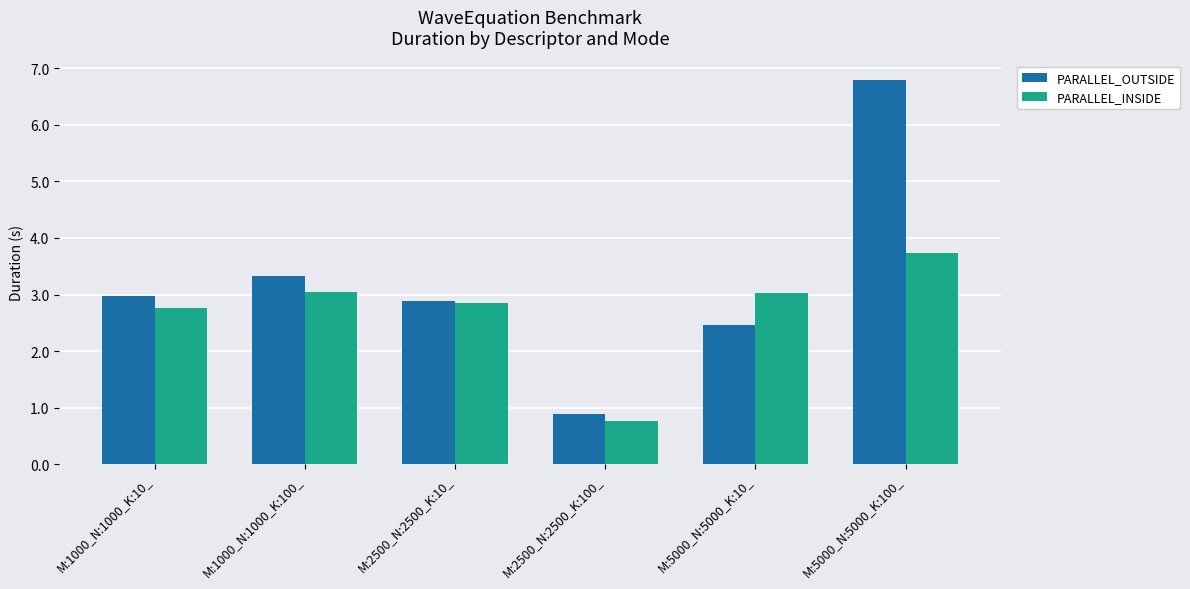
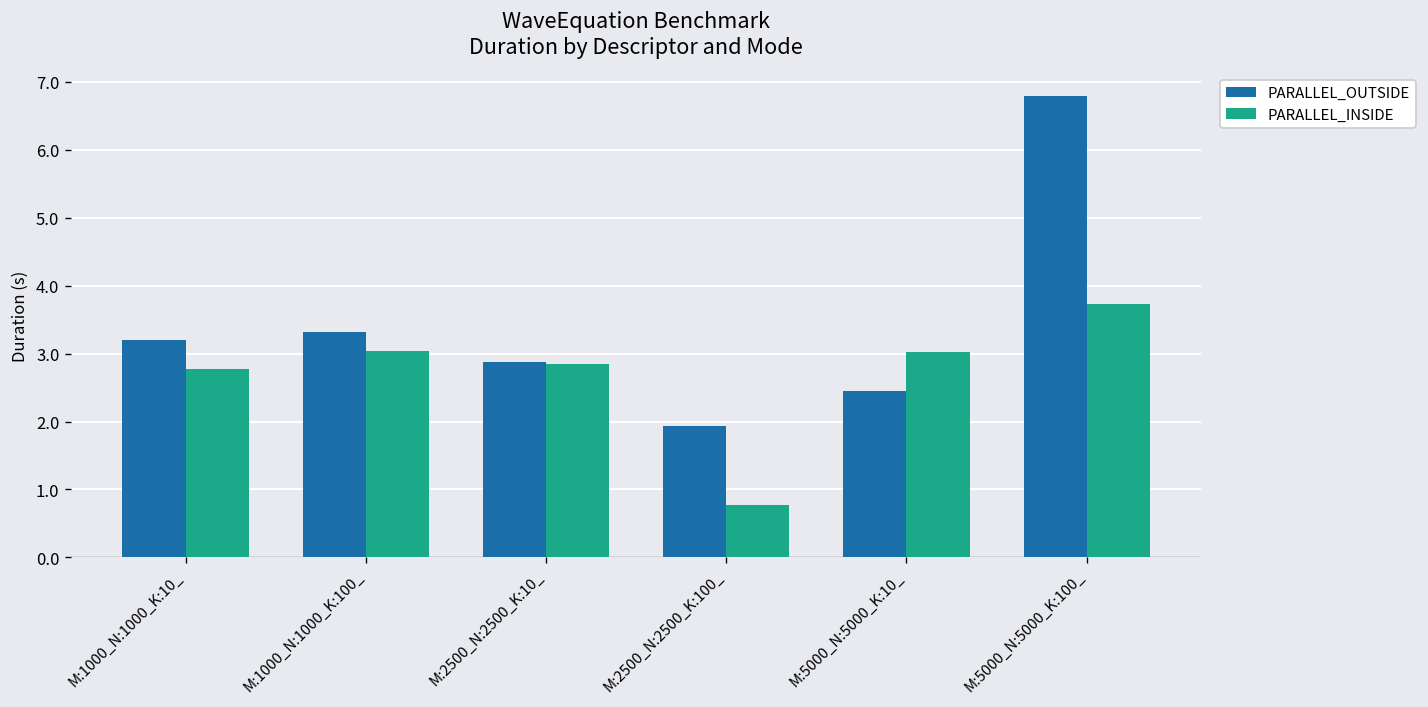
  {
    "PARALLEL_OUTSIDE": {
-     "M:1000_N:1000_K:10_": 3.0,
+     "M:1000_N:1000_K:10_": 3.2,
      "M:1000_N:1000_K:100_": 3.3,
      "M:2500_N:2500_K:10_": 2.9,
-     "M:2500_N:2500_K:100_": 0.9,
+     "M:2500_N:2500_K:100_": 1.9,
      "M:5000_N:5000_K:10_": 2.5,
      "M:5000_N:5000_K:100_": 6.8
    },
    "PARALLEL_INSIDE": {
      "M:1000_N:1000_K:10_": 2.8,
      "M:1000_N:1000_K:100_": 3.0,
      "M:2500_N:2500_K:10_": 2.9,
      "M:2500_N:2500_K:100_": 0.8,
      "M:5000_N:5000_K:10_": 3.0,
      "M:5000_N:5000_K:100_": 3.7
    }
  }
